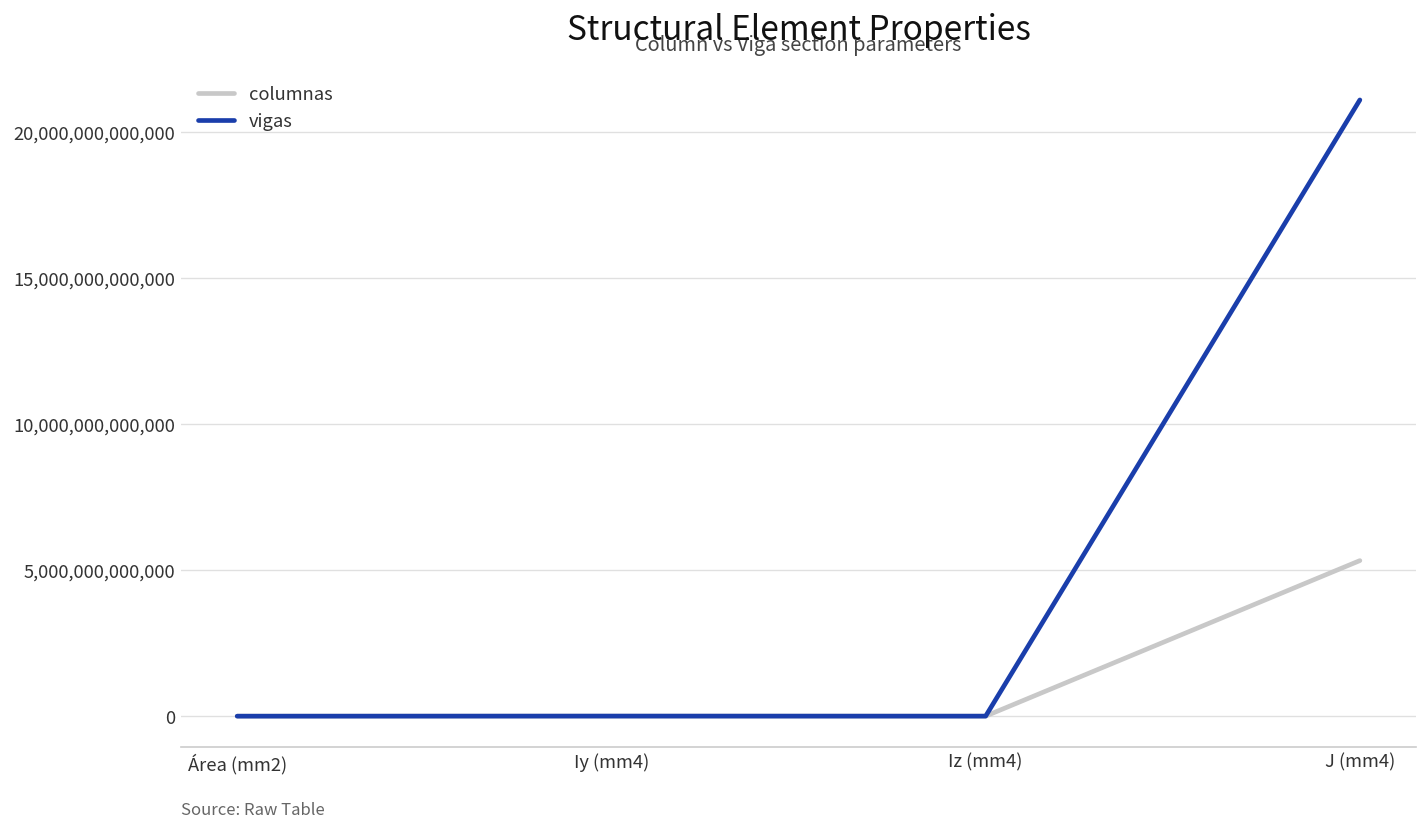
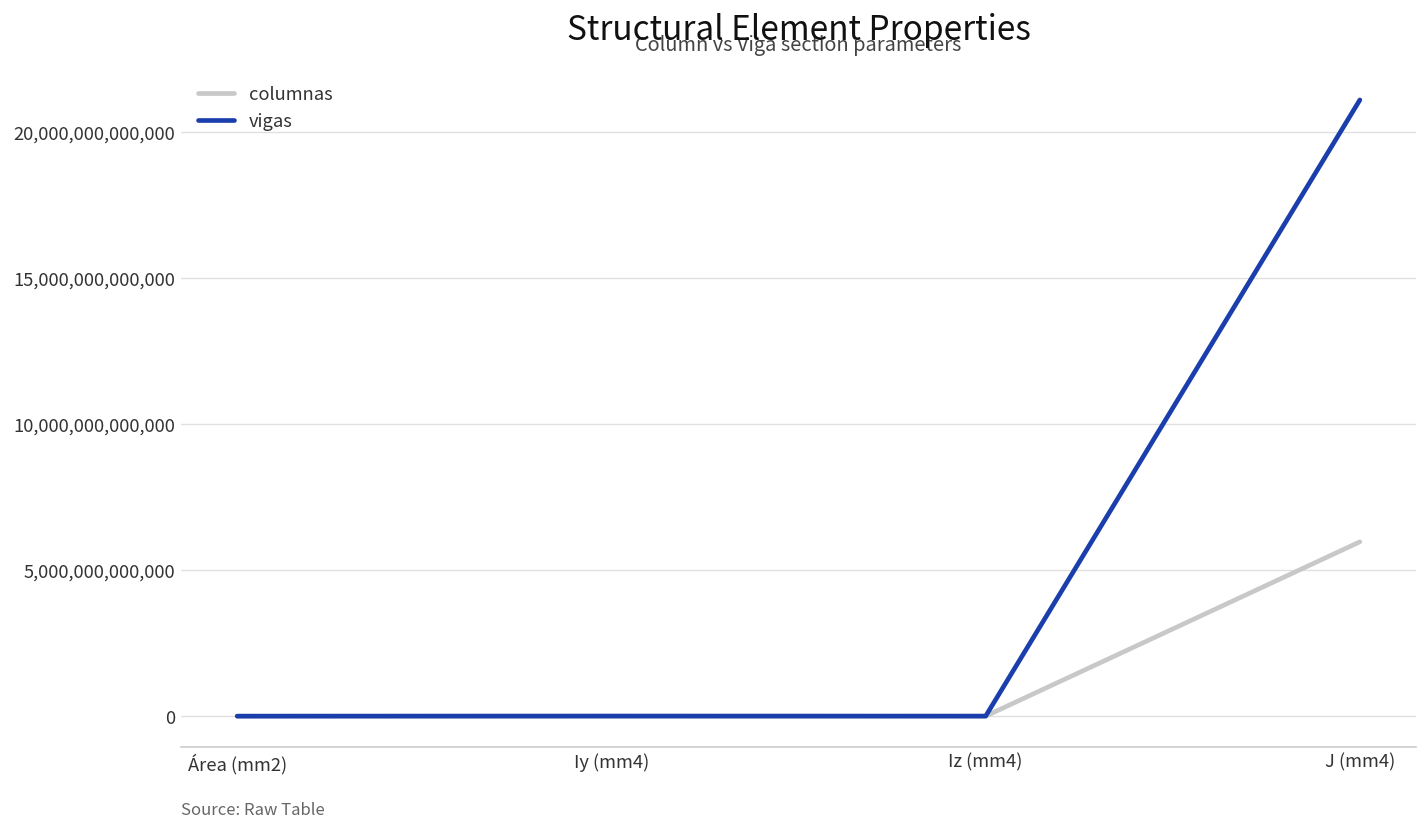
  {
    "columnas": {
-     "J (mm4)": "5,300,000,000,000"
+     "J (mm4)": "6,000,000,000,000"
    },
    "vigas": {
      "J (mm4)": "21,100,000,000,000"
    }
  }
